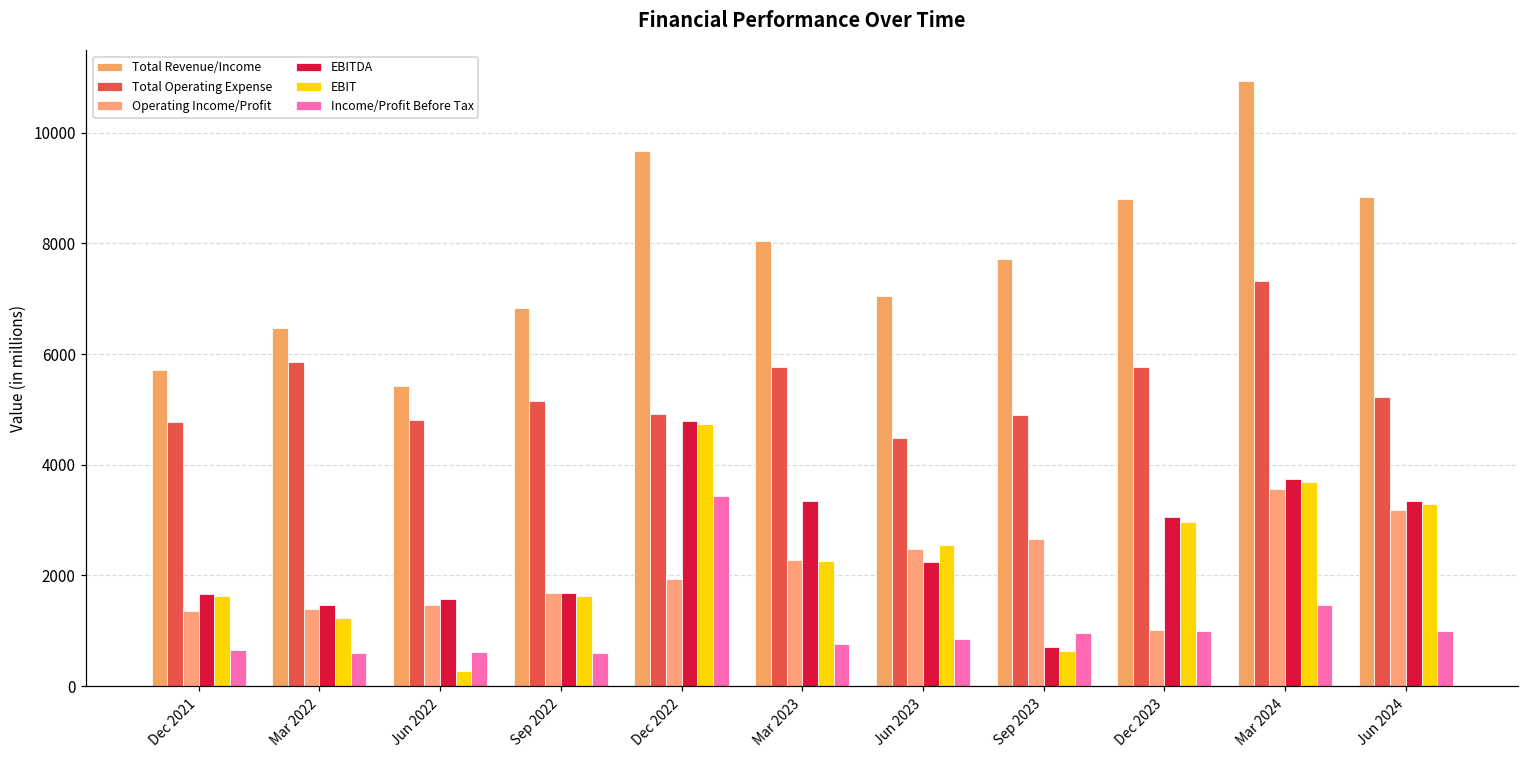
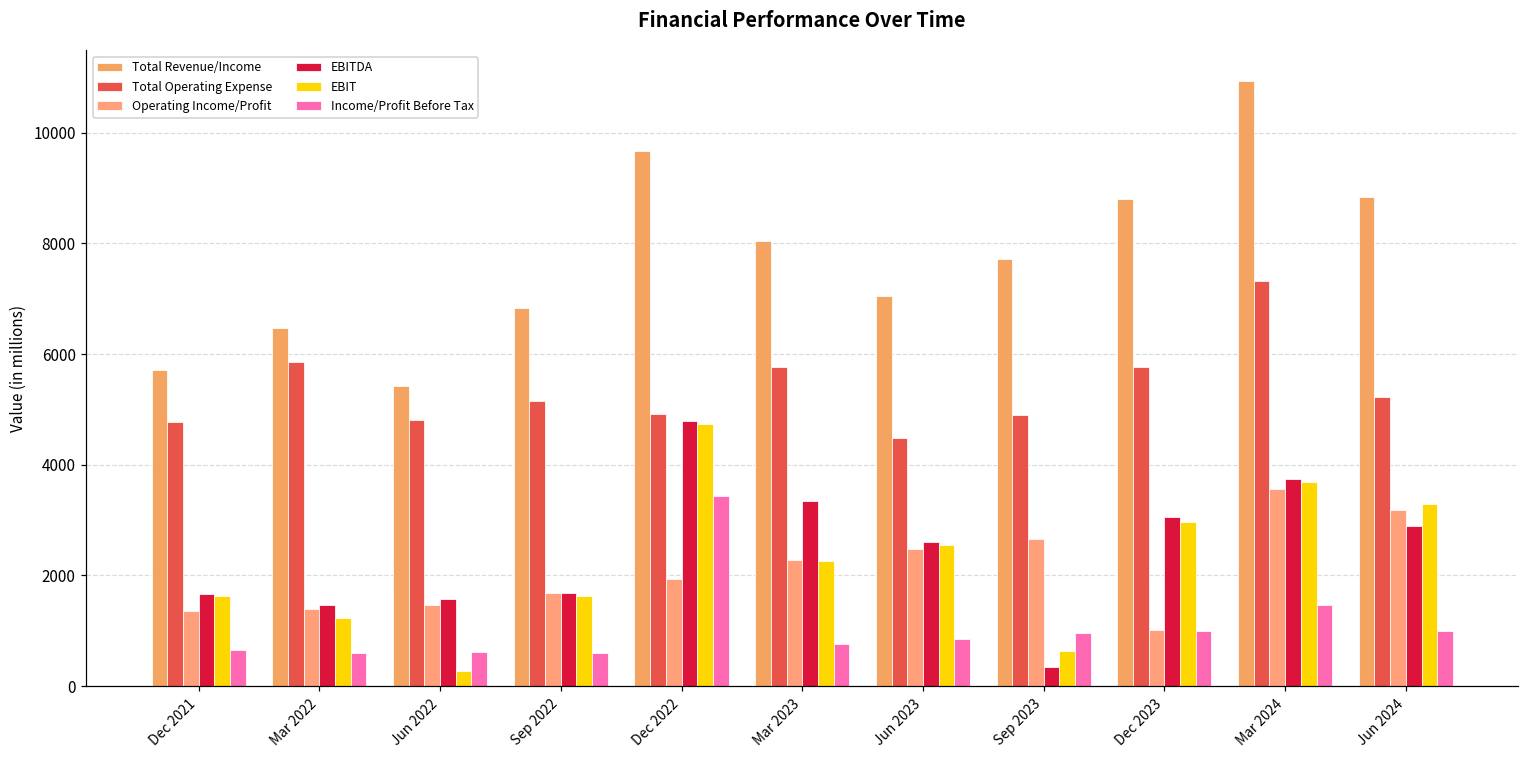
  {
    "Total Operating Expense": {
      "Dec 2021": 4800,
      "Mar 2022": 5900,
      "Jun 2022": 4800,
      "Sep 2022": 5100,
      "Dec 2022": 4900,
      "Mar 2023": 5800,
      "Jun 2023": 4500,
      "Sep 2023": 4900,
      "Dec 2023": 5800,
      "Mar 2024": 7300,
      "Jun 2024": 5200
    },
    "EBITDA": {
      "Dec 2021": 1700,
      "Mar 2022": 1500,
      "Jun 2022": 1600,
      "Sep 2022": 1700,
      "Dec 2022": 4800,
      "Mar 2023": 3300,
-     "Jun 2023": 2200,
-     "Sep 2023": 700,
+     "Jun 2023": 2600,
+     "Sep 2023": 400,
      "Dec 2023": 3100,
      "Mar 2024": 3700,
-     "Jun 2024": 3400
+     "Jun 2024": 2900
    },
    "EBIT": {
      "Dec 2021": 1600,
      "Mar 2022": 1200,
      "Jun 2022": 300,
      "Sep 2022": 1600,
      "Dec 2022": 4700,
      "Mar 2023": 2300,
      "Jun 2023": 2500,
      "Sep 2023": 600,
      "Dec 2023": 3000,
      "Mar 2024": 3700,
      "Jun 2024": 3300
    },
    "Income/Profit Before Tax": {
      "Dec 2021": 700,
      "Mar 2022": 600,
      "Jun 2022": 600,
      "Sep 2022": 600,
      "Dec 2022": 3400,
      "Mar 2023": 800,
      "Jun 2023": 800,
      "Sep 2023": 1000,
      "Dec 2023": 1000,
      "Mar 2024": 1500,
      "Jun 2024": 1000
    }
  }
